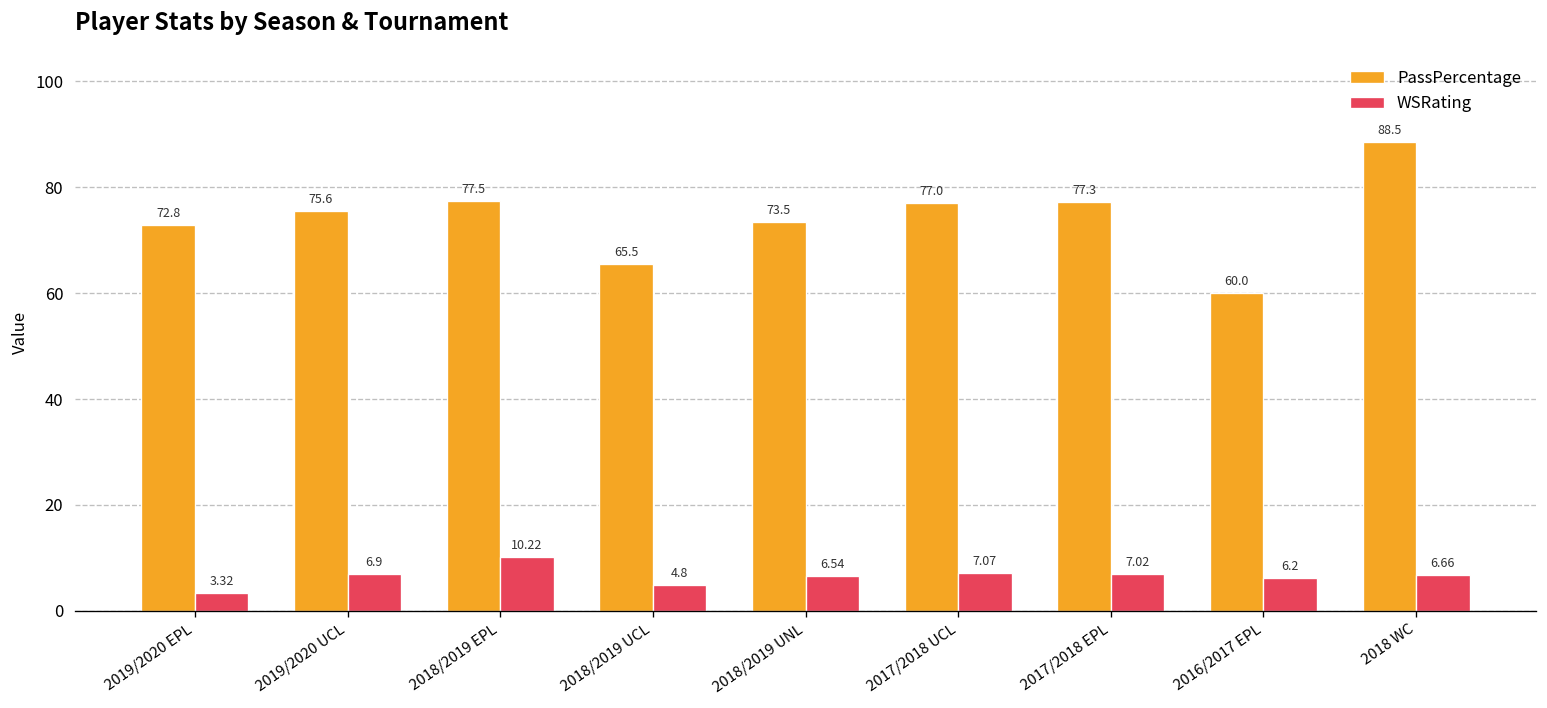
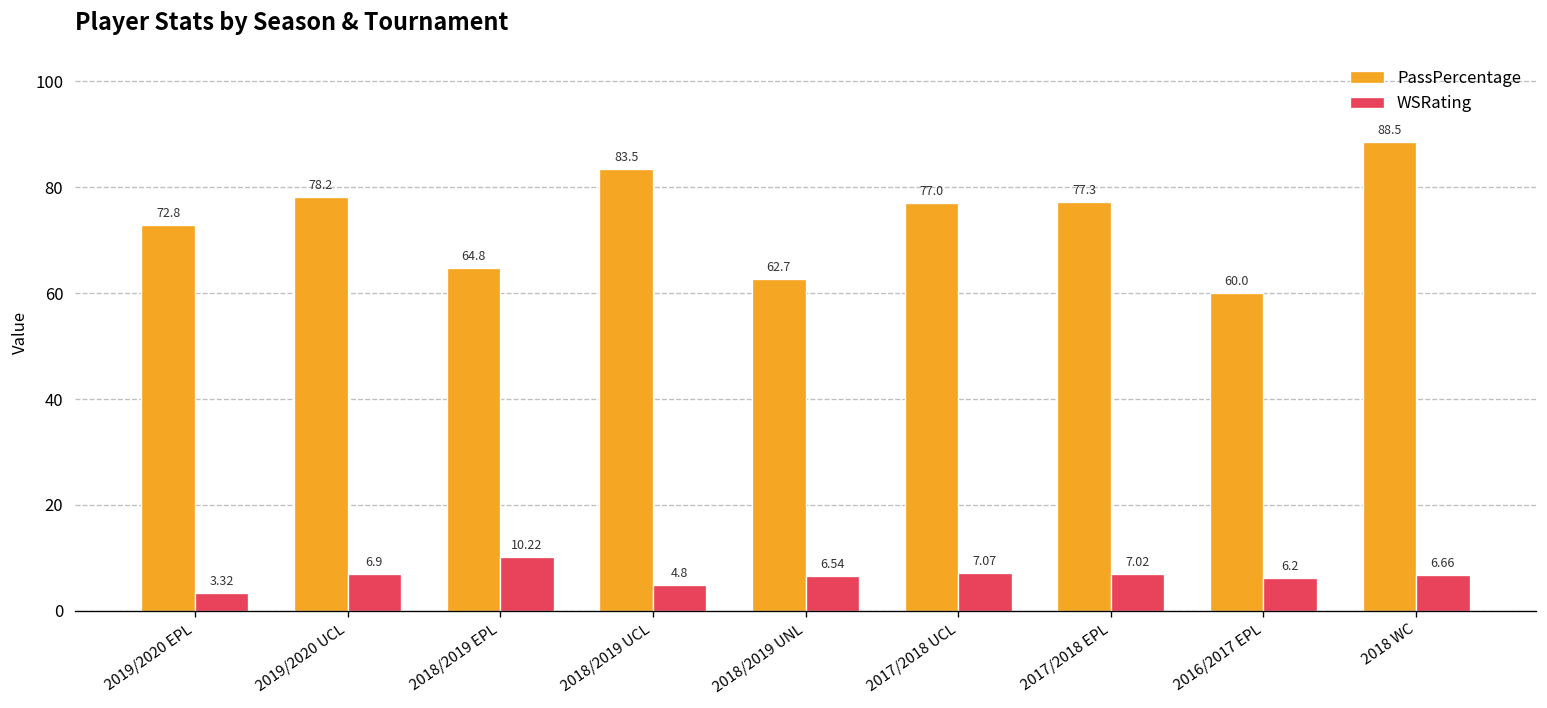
  {
    "PassPercentage": {
      "2019/2020 EPL": 72.8,
-     "2019/2020 UCL": 75.6,
-     "2018/2019 EPL": 77.5,
-     "2018/2019 UCL": 65.5,
-     "2018/2019 UNL": 73.5,
+     "2019/2020 UCL": 78.2,
+     "2018/2019 EPL": 64.8,
+     "2018/2019 UCL": 83.5,
+     "2018/2019 UNL": 62.7,
      "2017/2018 UCL": 77.0,
      "2017/2018 EPL": 77.3,
      "2016/2017 EPL": 60.0,
      "2018 WC": 88.5
    },
    "WSRating": {
      "2019/2020 EPL": 3.32,
      "2019/2020 UCL": 6.9,
      "2018/2019 EPL": 10.22,
      "2018/2019 UCL": 4.8,
      "2018/2019 UNL": 6.54,
      "2017/2018 UCL": 7.07,
      "2017/2018 EPL": 7.02,
      "2016/2017 EPL": 6.2,
      "2018 WC": 6.66
    }
  }
